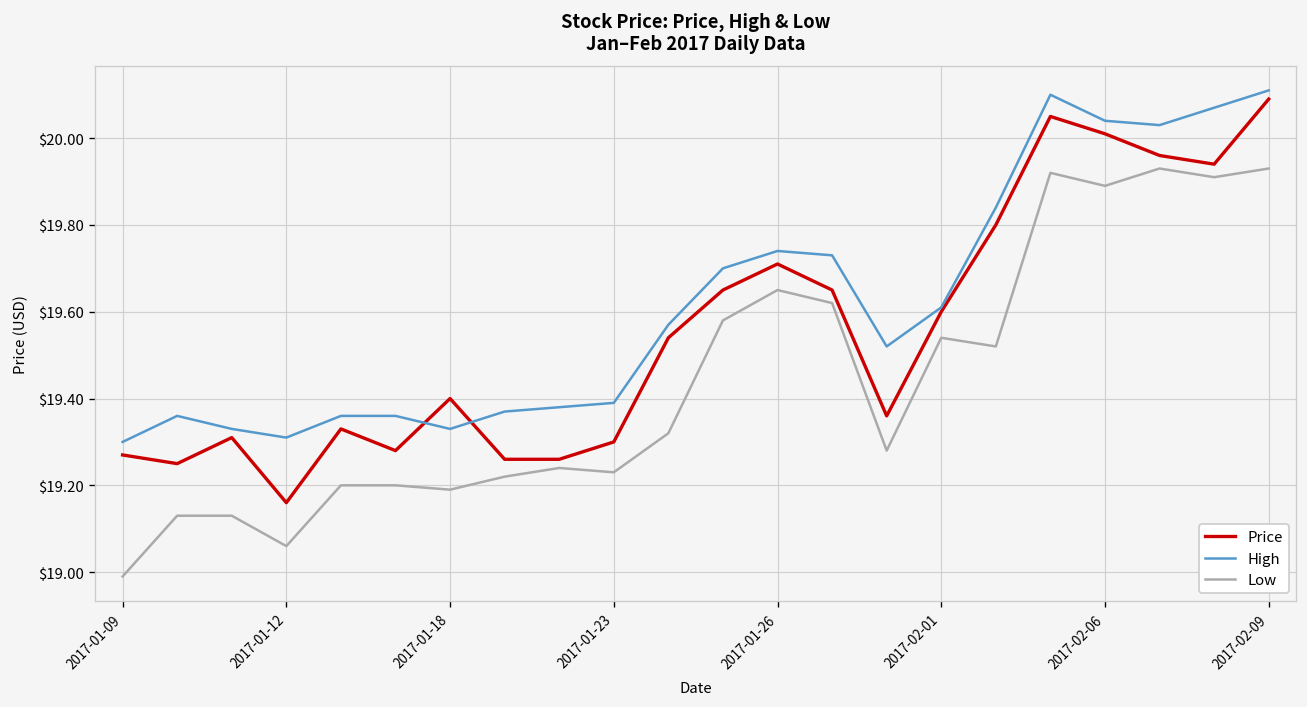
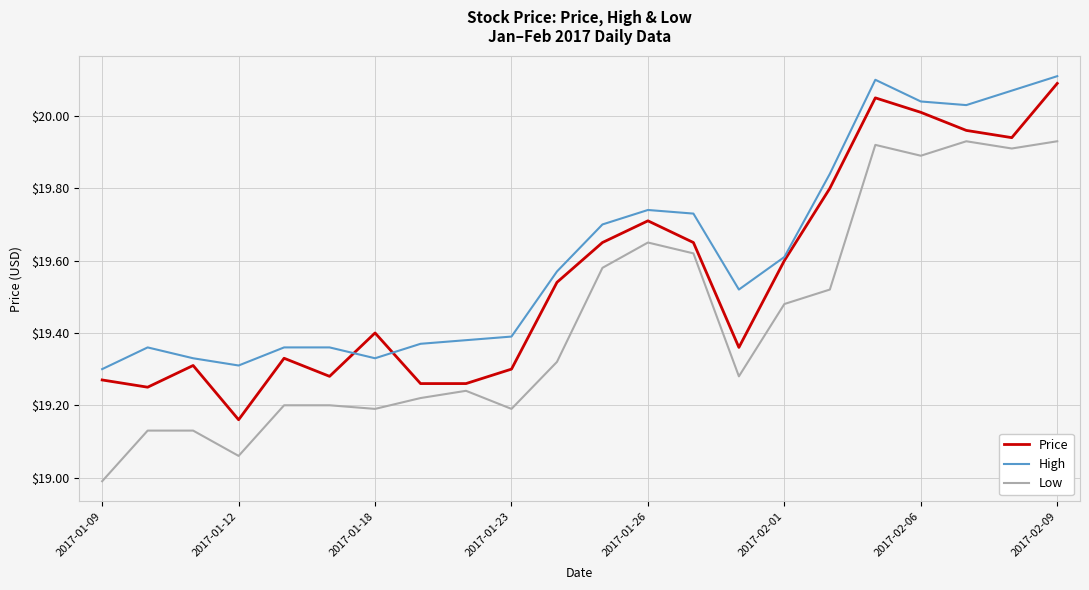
  {
    "Price": {
      "2017-01-09": "$19.27",
      "2017-01-12": "$19.16",
      "2017-01-18": "$19.40",
      "2017-01-23": "$19.30",
      "2017-01-26": "$19.71",
      "2017-02-01": "$19.60",
      "2017-02-06": "$20.01",
      "2017-02-09": "$20.09"
    },
    "High": {
      "2017-01-09": "$19.30",
      "2017-01-12": "$19.31",
      "2017-01-18": "$19.33",
      "2017-01-23": "$19.39",
      "2017-01-26": "$19.74",
      "2017-02-01": "$19.61",
      "2017-02-06": "$20.04",
      "2017-02-09": "$20.11"
    },
    "Low": {
      "2017-01-09": "$18.99",
      "2017-01-12": "$19.06",
      "2017-01-18": "$19.19",
-     "2017-01-23": "$19.23",
+     "2017-01-23": "$19.19",
      "2017-01-26": "$19.65",
-     "2017-02-01": "$19.54",
+     "2017-02-01": "$19.48",
      "2017-02-06": "$19.89",
      "2017-02-09": "$19.93"
    }
  }
